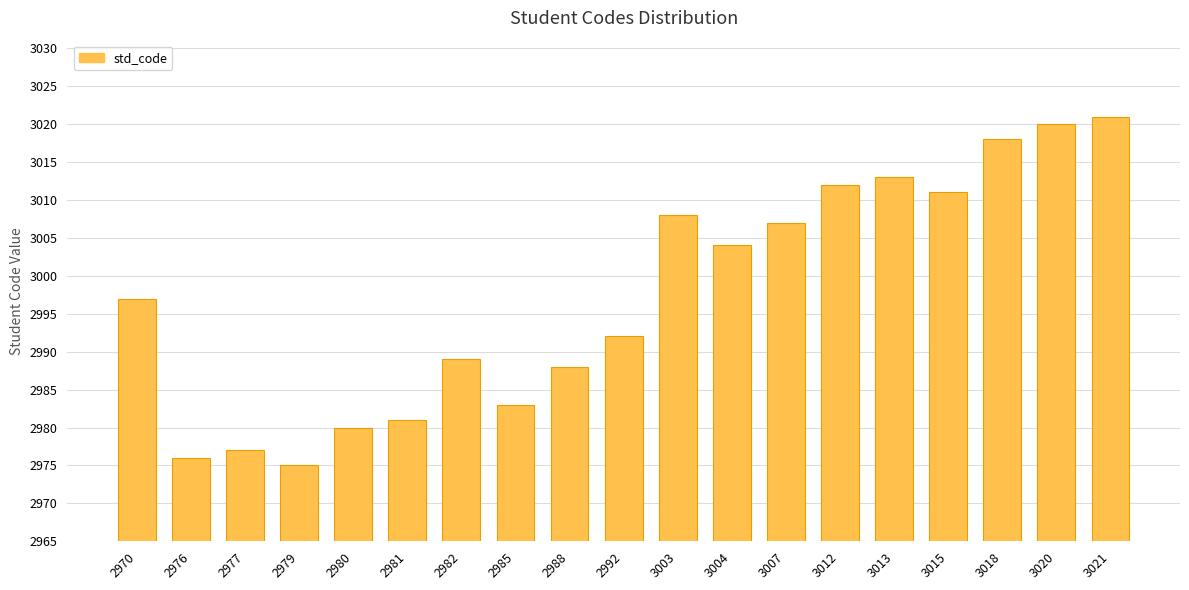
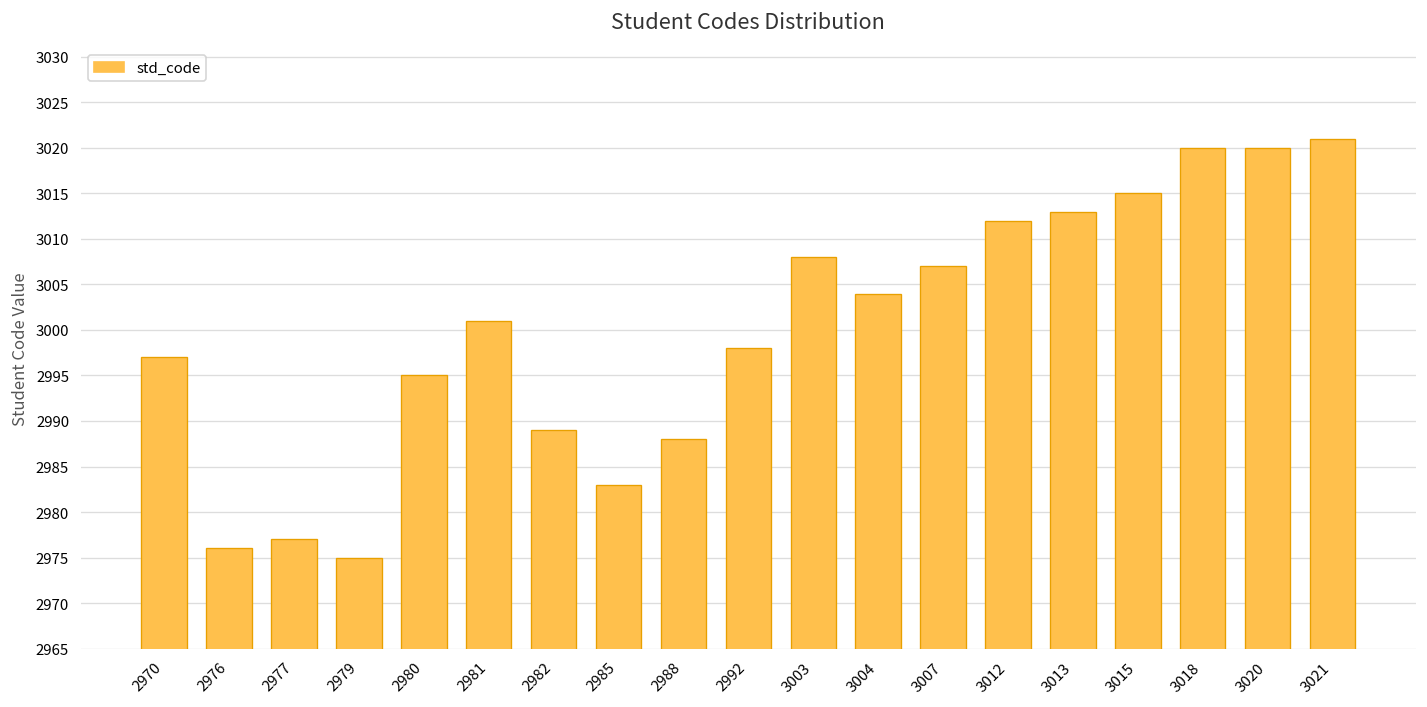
  {
    "2970": 2997,
    "2976": 2976,
    "2977": 2977,
    "2979": 2975,
-   "2980": 2980,
-   "2981": 2981,
+   "2980": 2995,
+   "2981": 3001,
    "2982": 2989,
    "2985": 2983,
    "2988": 2988,
-   "2992": 2992,
+   "2992": 2998,
    "3003": 3008,
    "3004": 3004,
    "3007": 3007,
    "3012": 3012,
    "3013": 3013,
-   "3015": 3011,
-   "3018": 3018,
+   "3015": 3015,
+   "3018": 3020,
    "3020": 3020,
    "3021": 3021
  }
